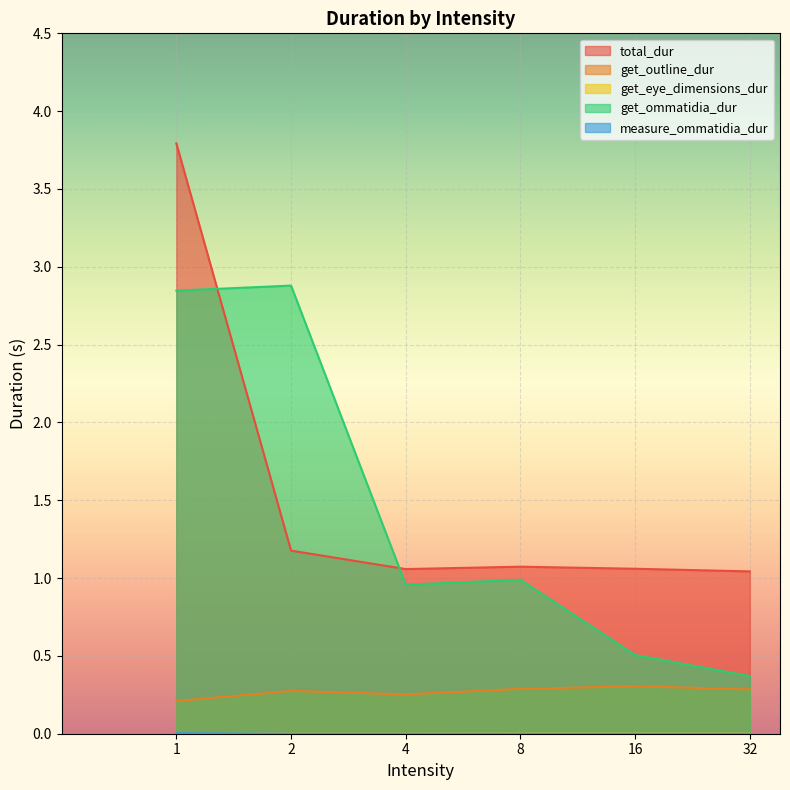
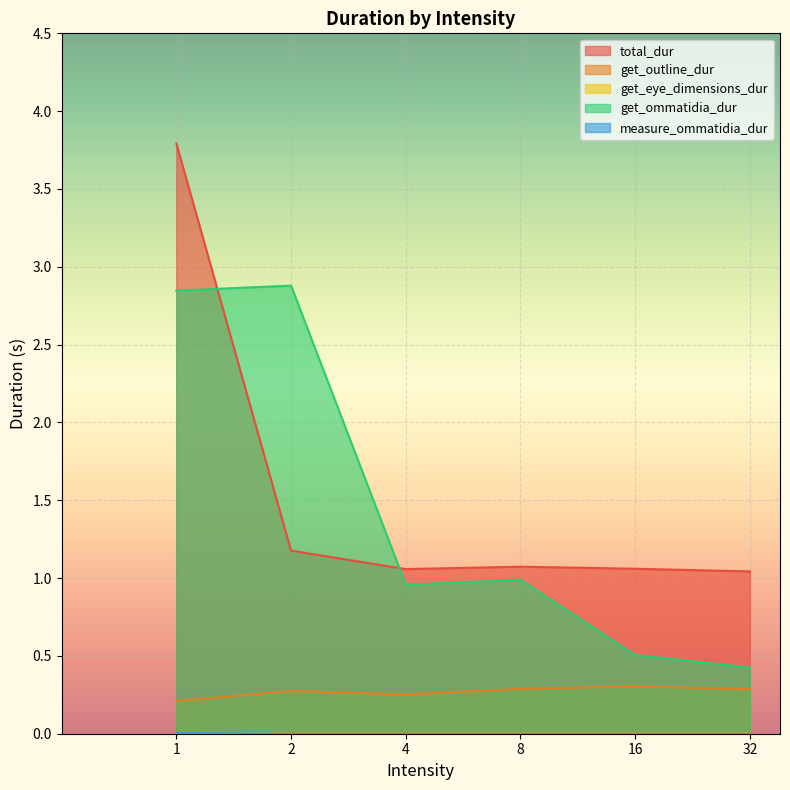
  {
    "get_ommatidia_dur": {
      "1": 2.85,
      "2": 2.88,
      "4": 0.96,
      "8": 0.99,
      "16": 0.51,
-     "32": 0.37
+     "32": 0.43
    }
  }
